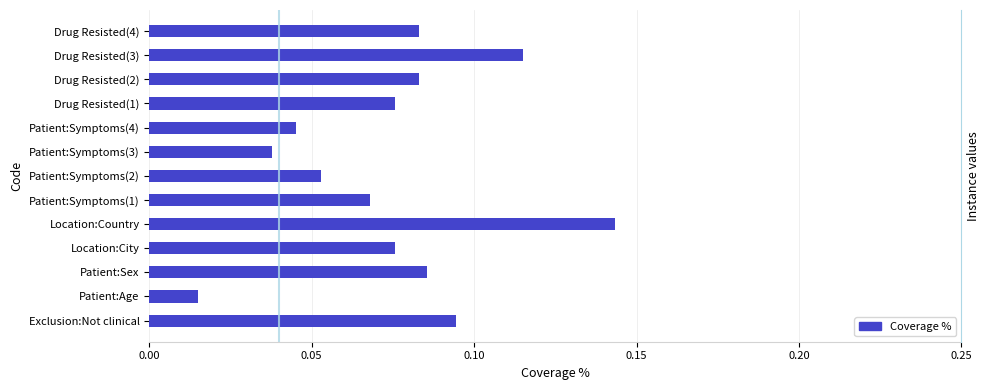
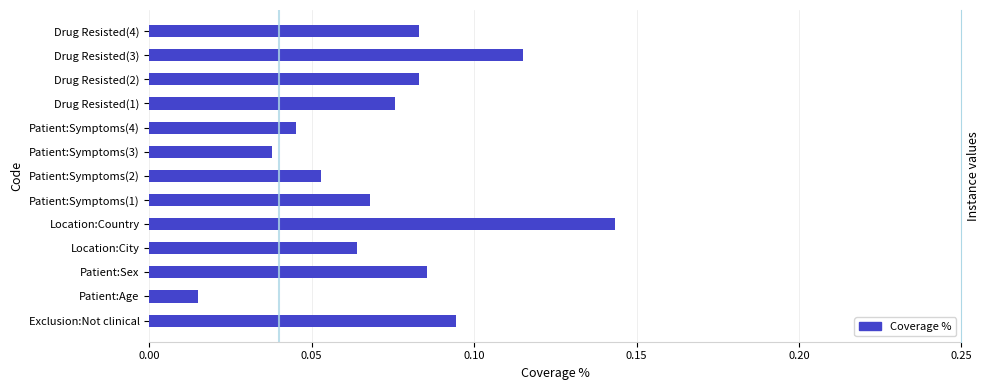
  {
    "Drug Resisted(4)": 0.083,
    "Drug Resisted(3)": 0.115,
    "Drug Resisted(2)": 0.083,
    "Drug Resisted(1)": 0.076,
    "Patient:Symptoms(4)": 0.045,
    "Patient:Symptoms(3)": 0.038,
    "Patient:Symptoms(2)": 0.053,
    "Patient:Symptoms(1)": 0.068,
    "Location:Country": 0.143,
-   "Location:City": 0.076,
+   "Location:City": 0.064,
    "Patient:Sex": 0.085,
    "Patient:Age": 0.015,
    "Exclusion:Not clinical": 0.094
  }
